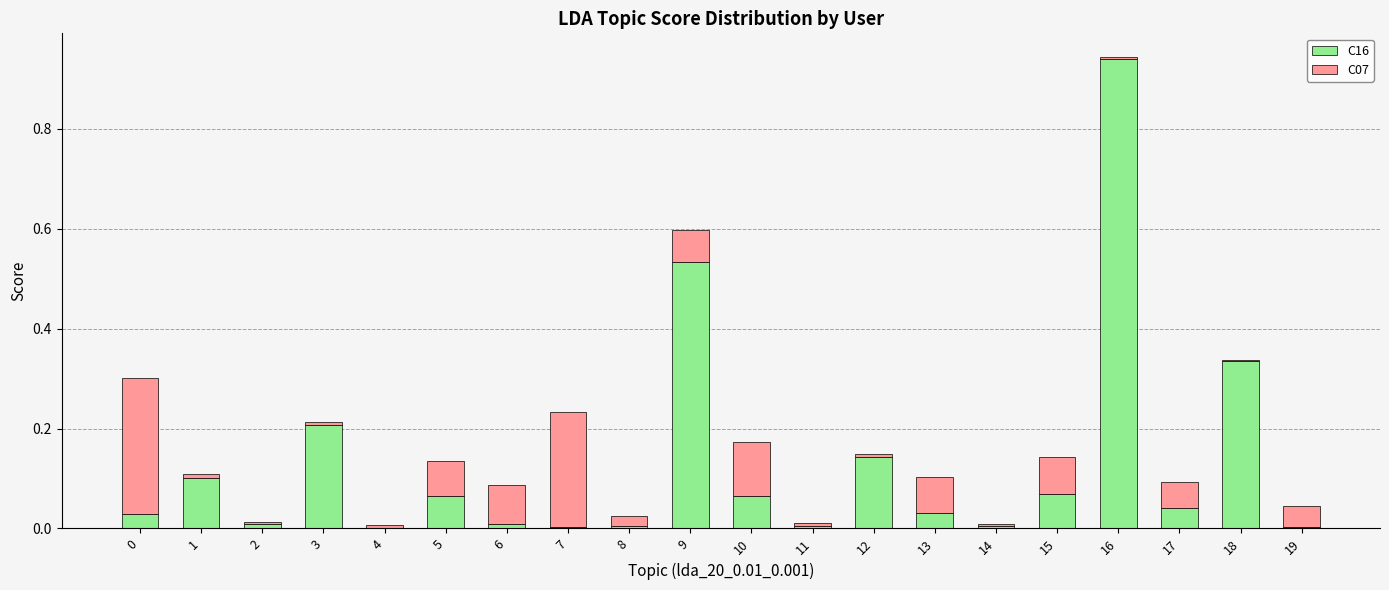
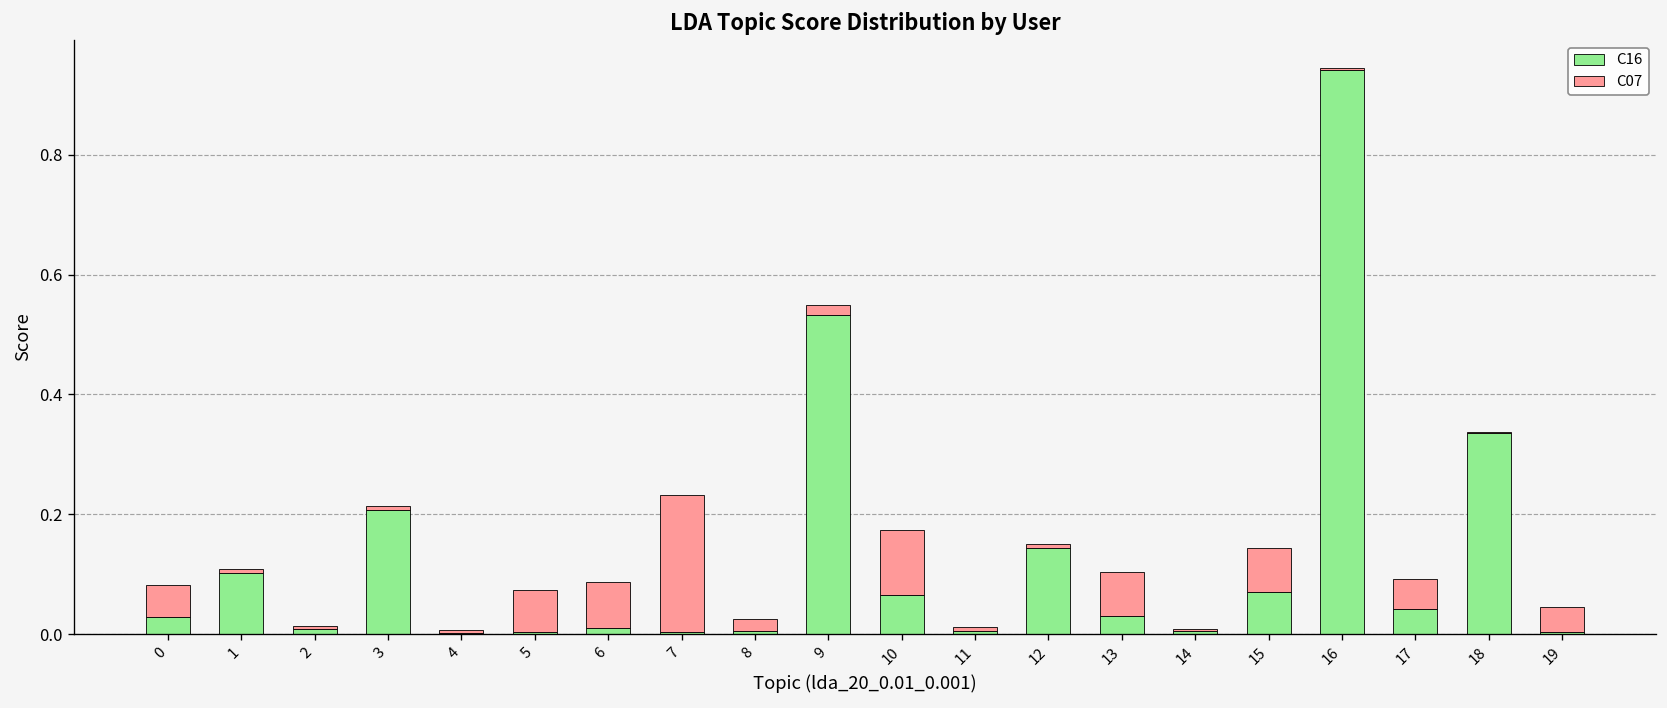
  {
    "C16": {
      "0": 0.03,
      "1": 0.10,
      "2": 0.01,
      "3": 0.21,
-     "5": 0.06,
+     "5": 0.00,
      "6": 0.01,
      "8": 0.01,
      "9": 0.53,
      "10": 0.06,
      "11": 0.01,
      "12": 0.14,
      "13": 0.03,
      "15": 0.07,
      "16": 0.94,
      "17": 0.04,
      "18": 0.33
    },
    "C07": {
-     "0": 0.27,
+     "0": 0.05,
      "1": 0.01,
      "3": 0.01,
      "4": 0.01,
      "5": 0.07,
      "6": 0.08,
      "7": 0.23,
      "8": 0.02,
-     "9": 0.07,
+     "9": 0.02,
      "10": 0.11,
      "11": 0.01,
      "12": 0.01,
      "13": 0.07,
      "15": 0.07,
      "17": 0.05,
      "19": 0.04
    }
  }
